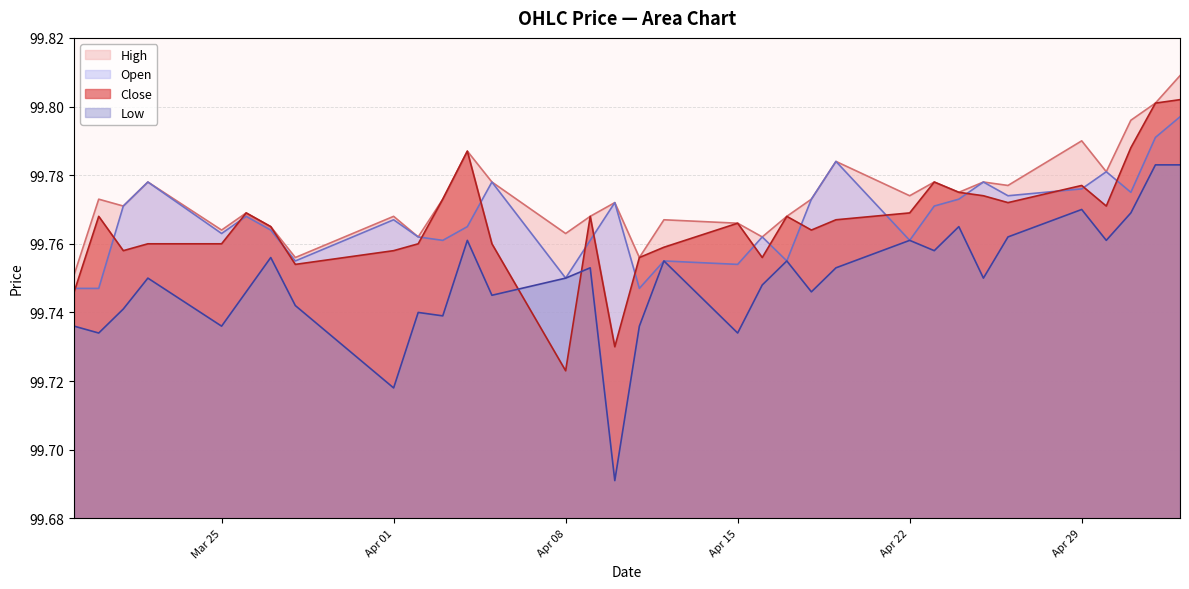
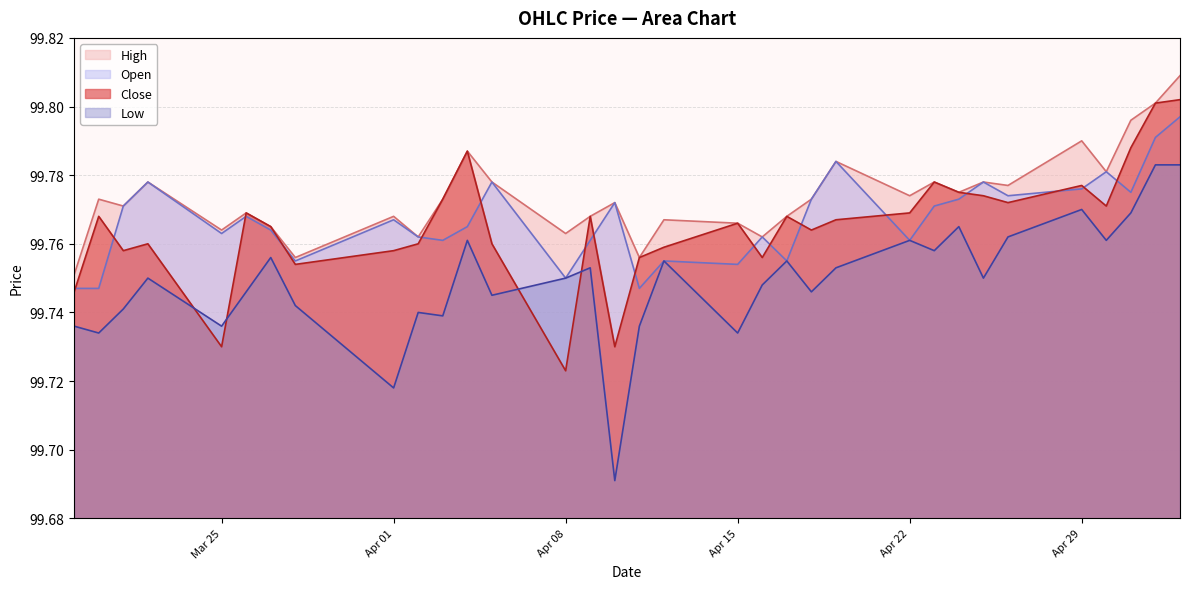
  {
    "High": {
      "Mar 25": 99.764,
      "Apr 01": 99.768,
      "Apr 08": 99.763,
      "Apr 22": 99.774,
      "Apr 29": 99.79
    },
    "Close": {
-     "Mar 25": 99.76,
+     "Mar 25": 99.73,
      "Apr 01": 99.758,
      "Apr 08": 99.723,
      "Apr 22": 99.769,
      "Apr 29": 99.777
    }
  }
